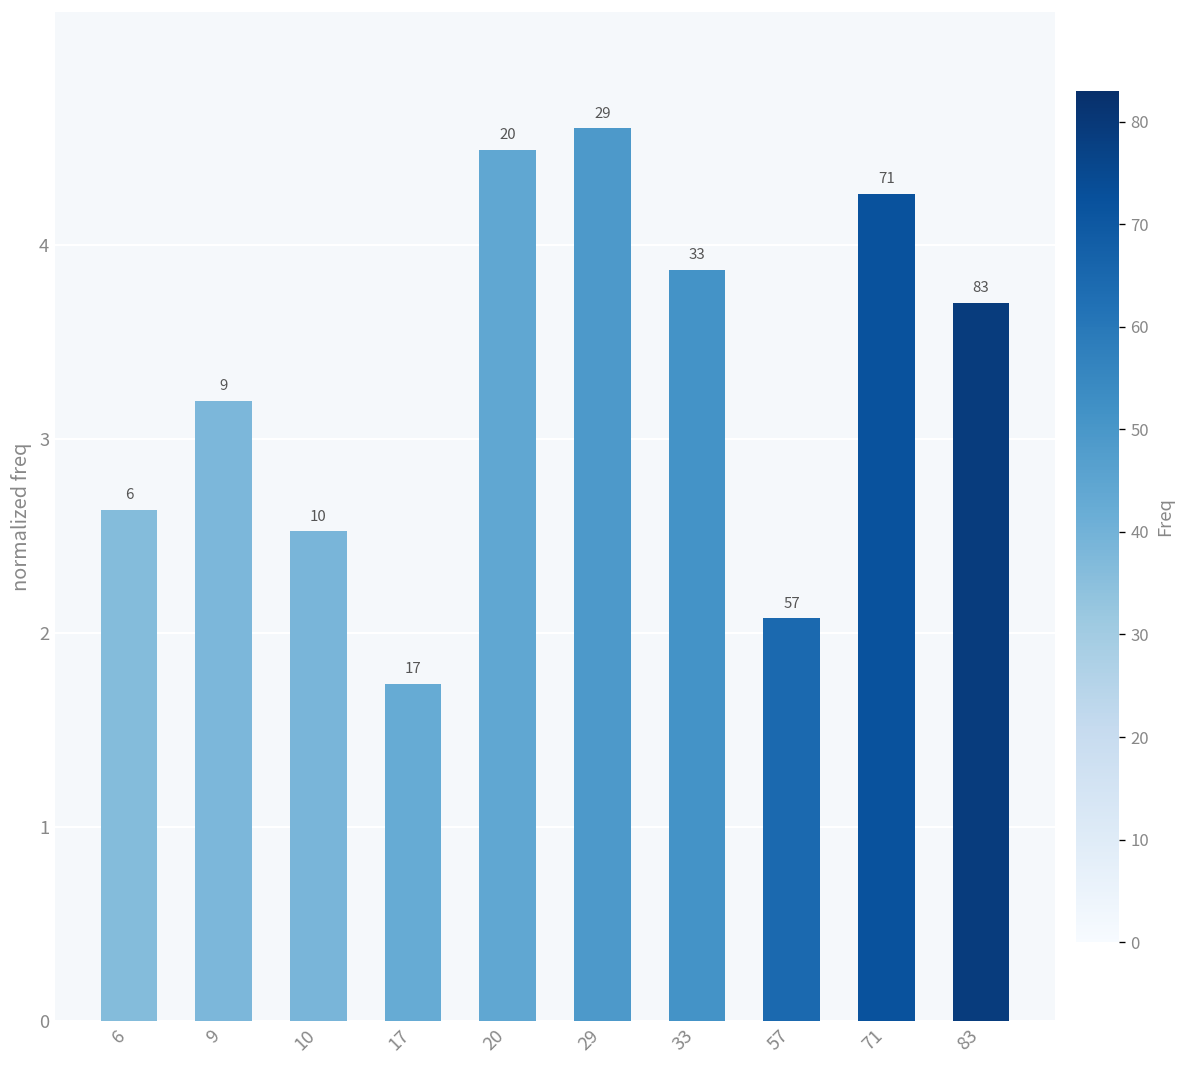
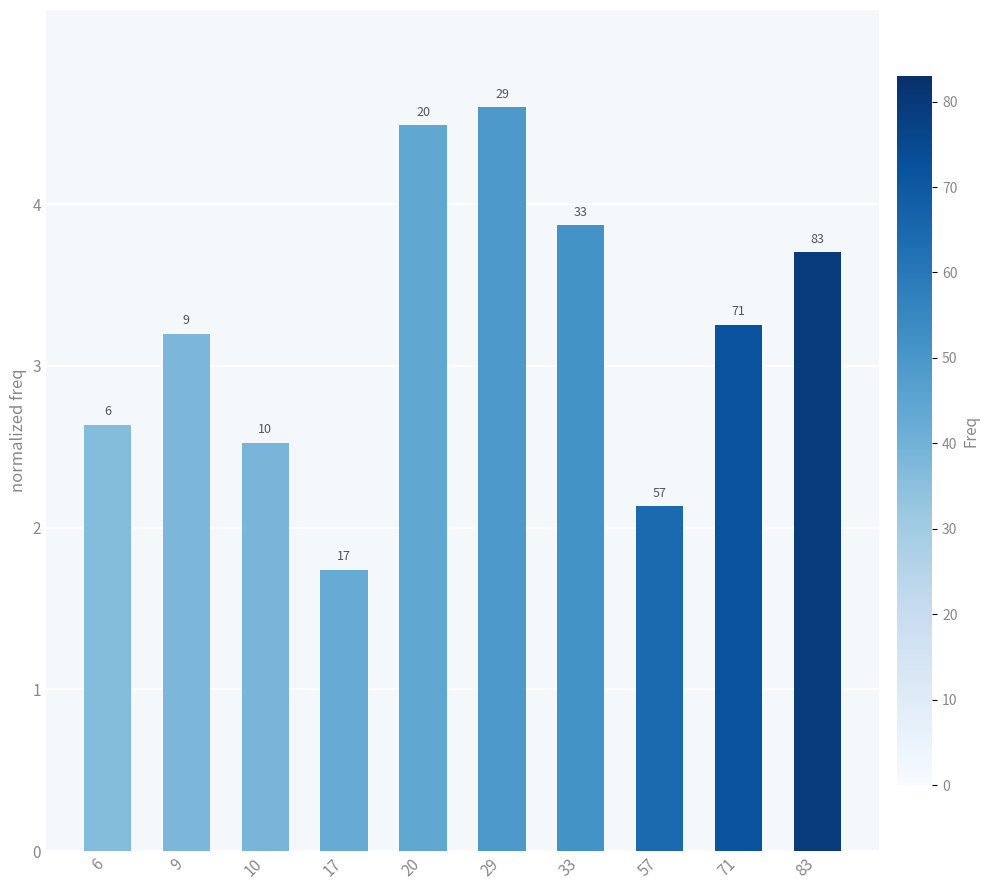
  {
-   "57": 2.08,
-   "71": 4.26
+   "57": 2.13,
+   "71": 3.25
  }
